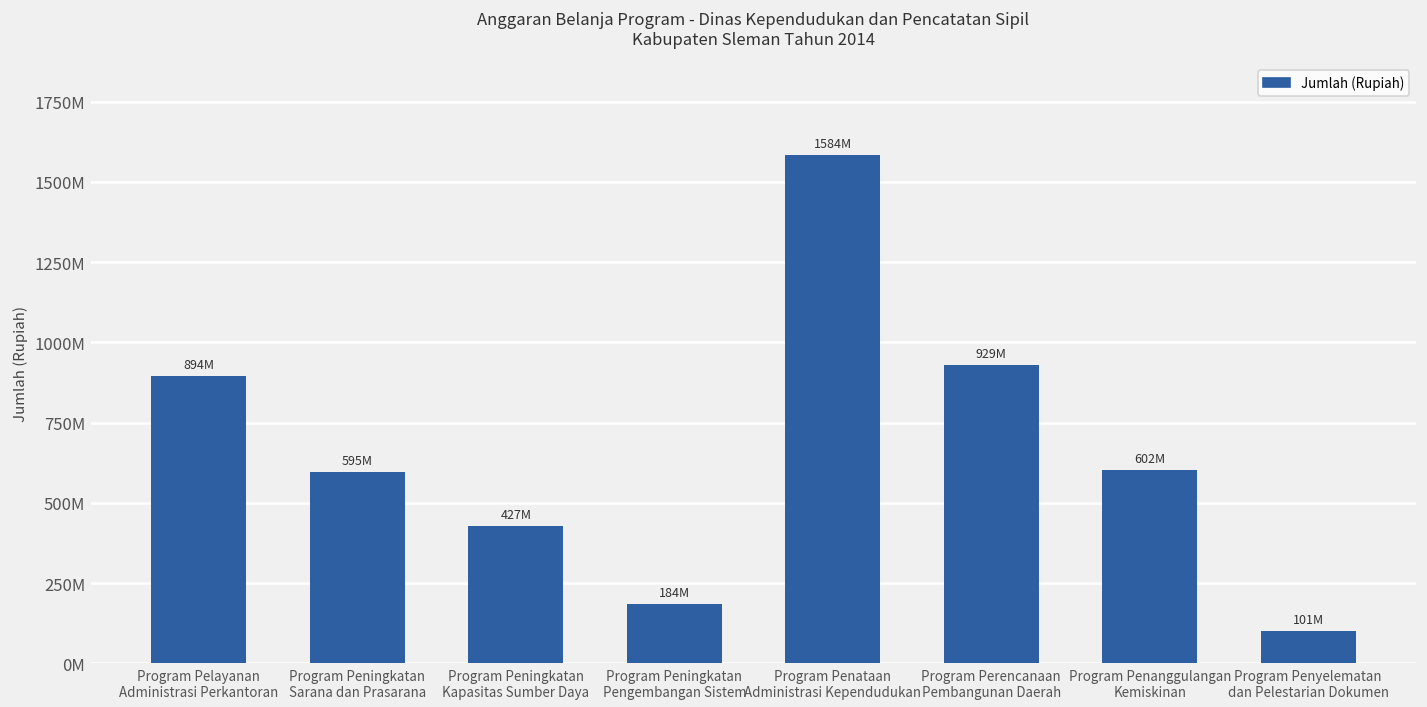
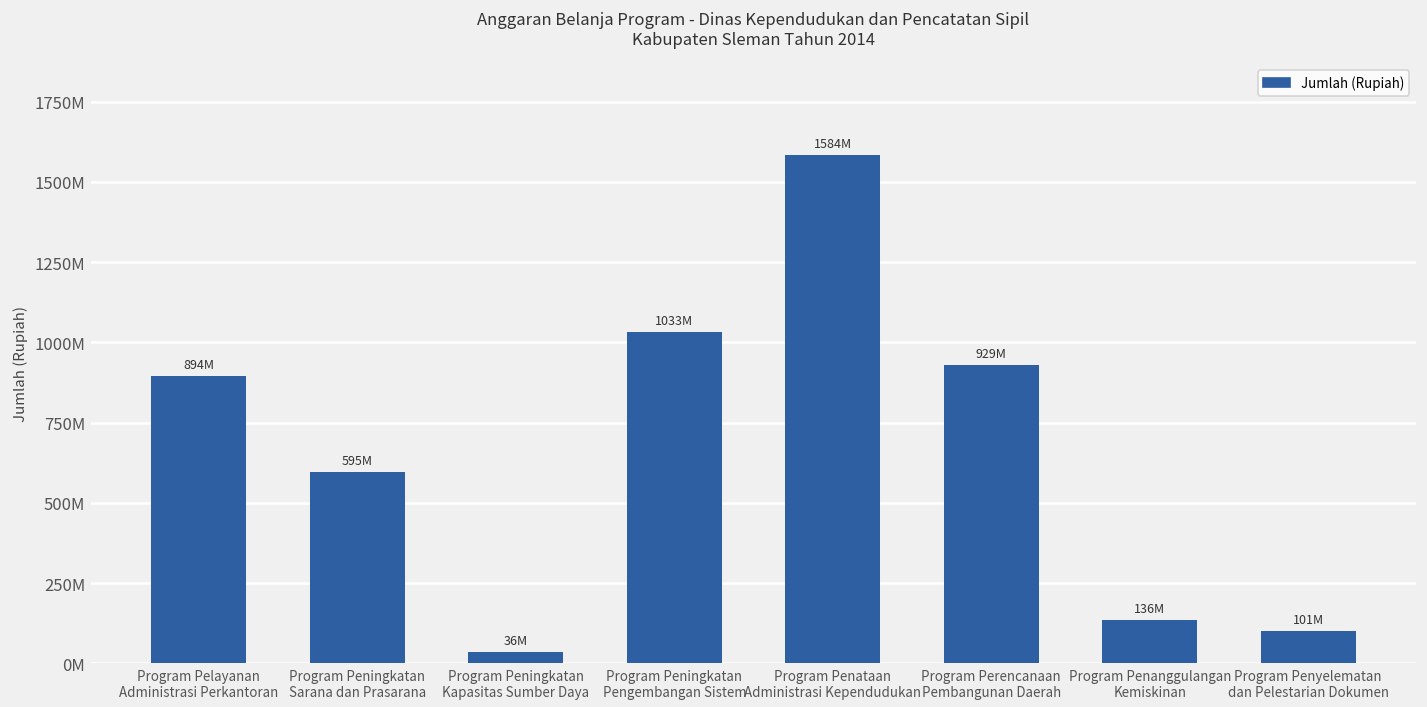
  {
    "Program Pelayanan Administrasi Perkantoran": "894M",
    "Program Peningkatan Sarana dan Prasarana": "595M",
-   "Program Peningkatan Kapasitas Sumber Daya": "427M",
-   "Program Peningkatan Pengembangan Sistem": "184M",
+   "Program Peningkatan Kapasitas Sumber Daya": "36M",
+   "Program Peningkatan Pengembangan Sistem": "1033M",
    "Program Penataan Administrasi Kependudukan": "1584M",
    "Program Perencanaan Pembangunan Daerah": "929M",
-   "Program Penanggulangan Kemiskinan": "602M",
+   "Program Penanggulangan Kemiskinan": "136M",
    "Program Penyelematan dan Pelestarian Dokumen": "101M"
  }
